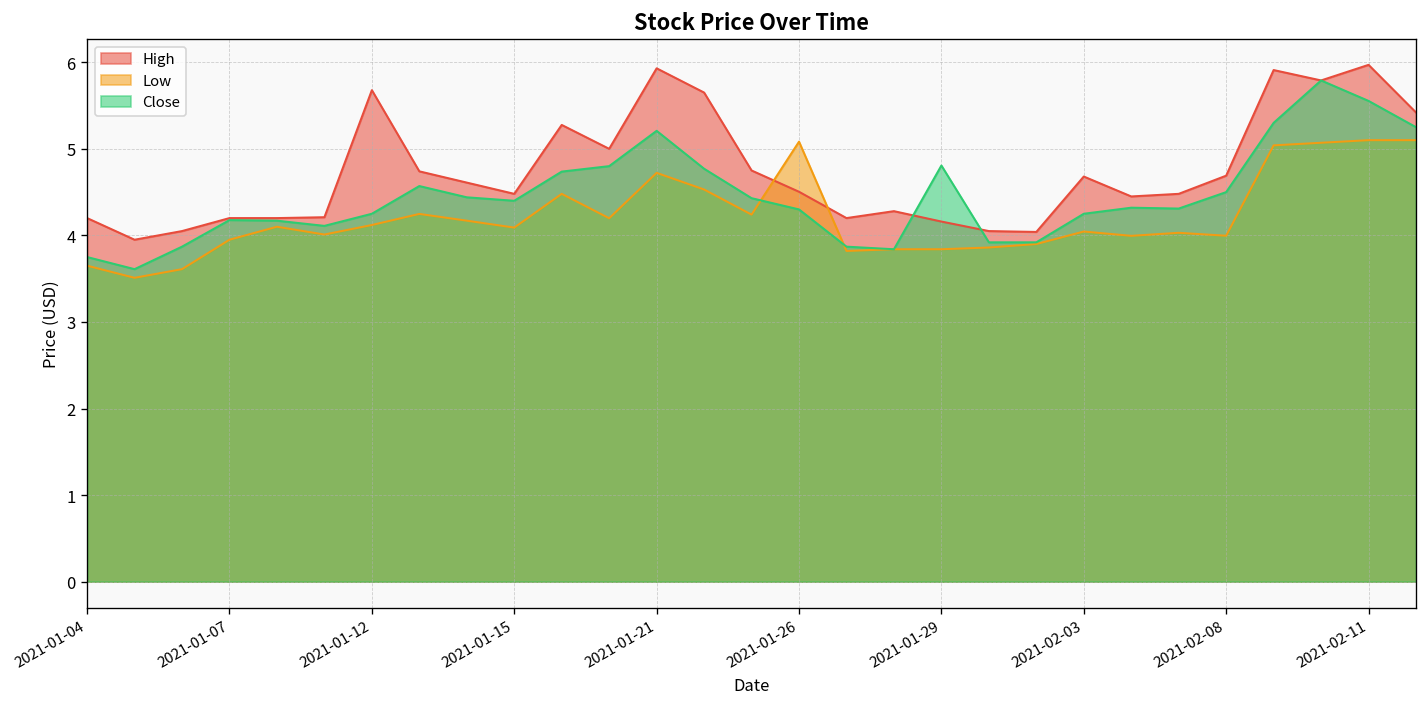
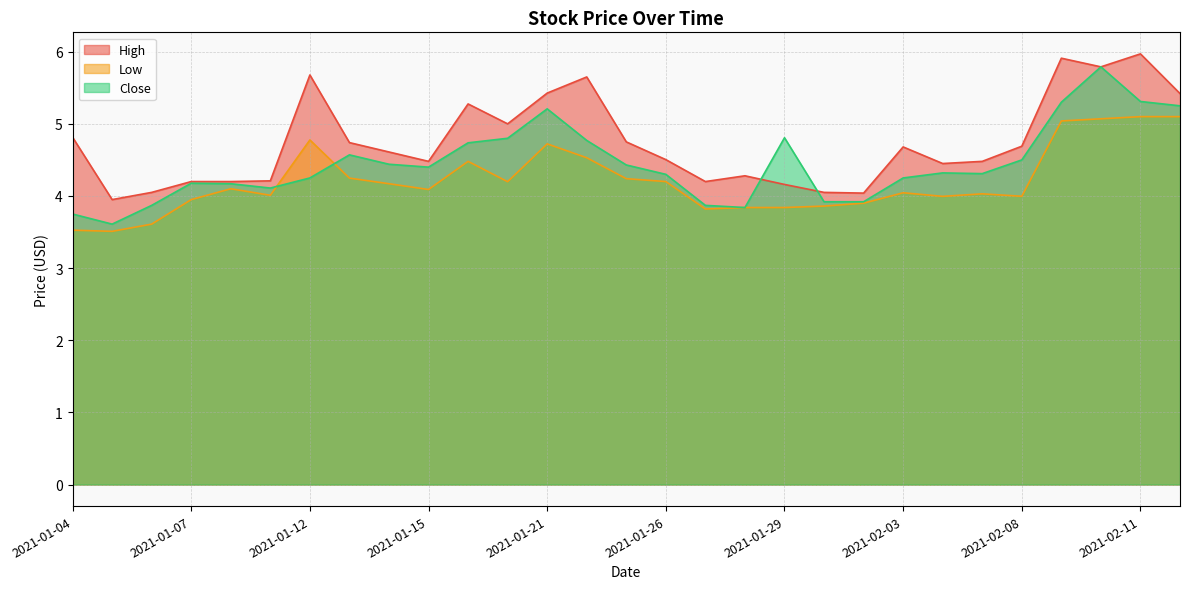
  {
    "High": {
-     "2021-01-04": 4.2,
+     "2021-01-04": 4.8,
      "2021-01-12": 5.7,
      "2021-01-15": 4.5,
-     "2021-01-21": 5.9,
+     "2021-01-21": 5.4,
      "2021-01-26": 4.5,
      "2021-01-29": 4.2,
      "2021-02-03": 4.7,
      "2021-02-08": 4.7,
      "2021-02-11": 6.0
    },
    "Low": {
-     "2021-01-04": 3.7,
+     "2021-01-04": 3.5,
      "2021-01-07": 4.0,
-     "2021-01-12": 4.1,
+     "2021-01-12": 4.8,
      "2021-01-15": 4.1,
      "2021-01-21": 4.7,
-     "2021-01-26": 5.1,
+     "2021-01-26": 4.2,
      "2021-01-29": 3.8,
      "2021-02-03": 4.0,
      "2021-02-08": 4.0,
      "2021-02-11": 5.1
    },
    "Close": {
      "2021-01-04": 3.8,
      "2021-01-12": 4.3,
      "2021-01-15": 4.4,
      "2021-01-21": 5.2,
      "2021-01-26": 4.3,
      "2021-01-29": 4.8,
      "2021-02-03": 4.3,
      "2021-02-08": 4.5,
-     "2021-02-11": 5.6
+     "2021-02-11": 5.3
    }
  }
